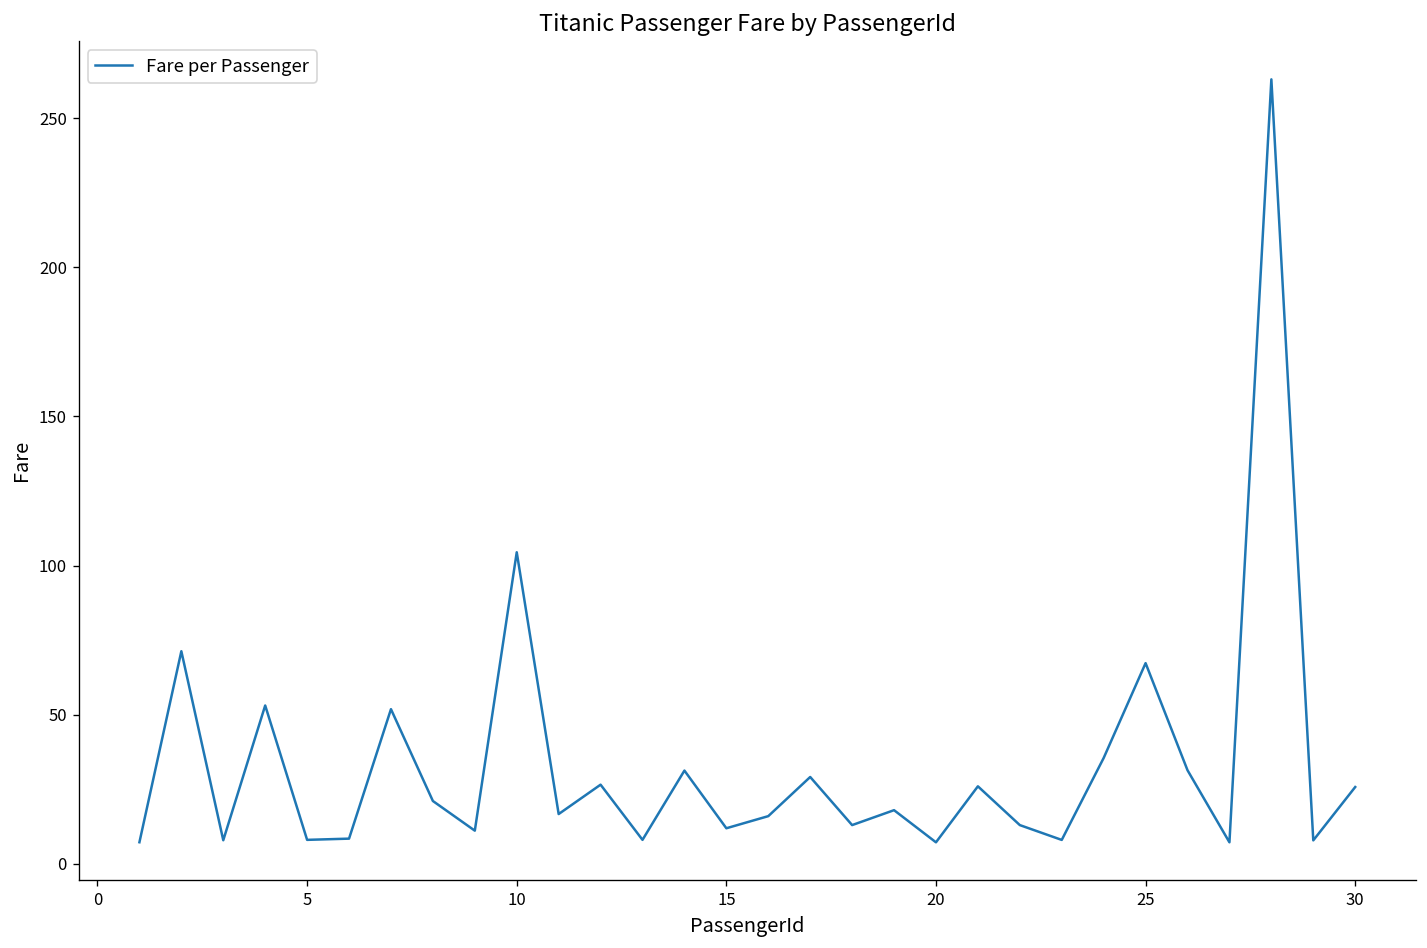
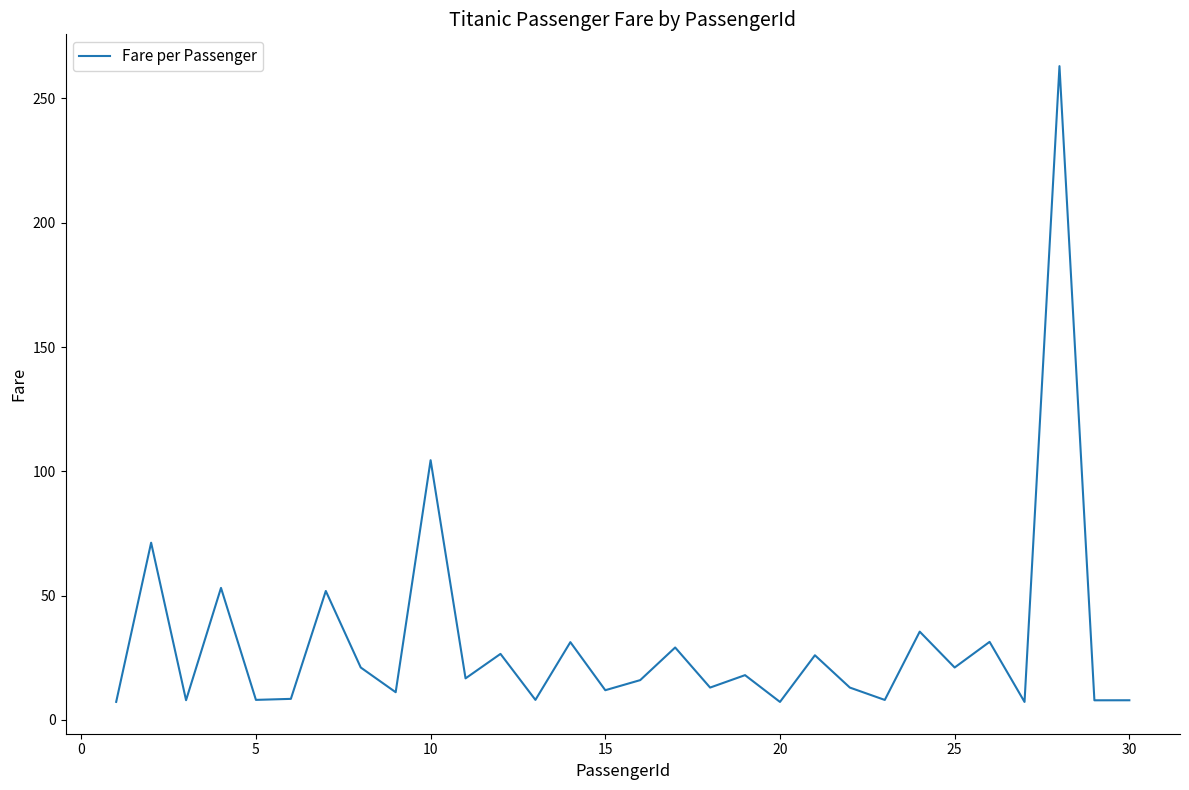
  {
    "5": 8,
    "10": 104,
    "15": 12,
    "20": 7,
-   "25": 67,
-   "30": 26
+   "25": 21,
+   "30": 8
  }
